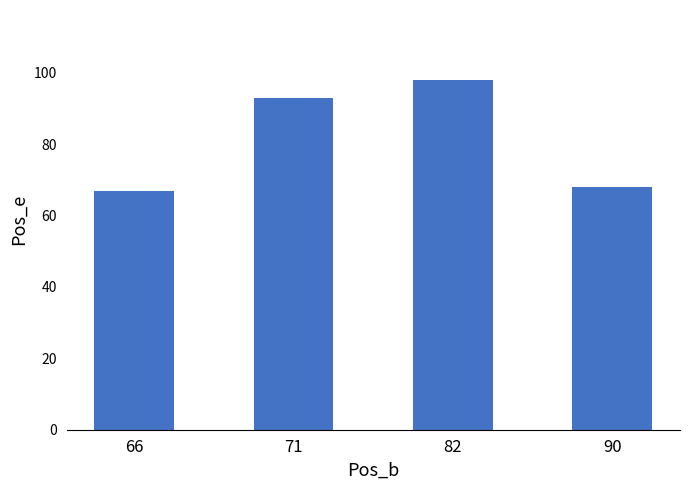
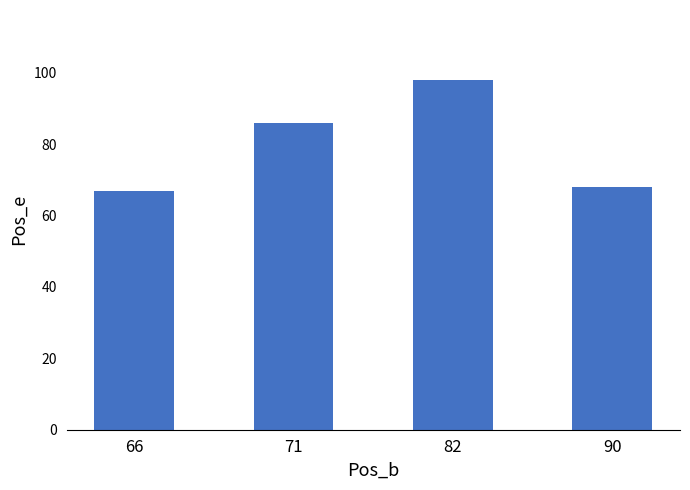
  {
    "66": 67,
-   "71": 93,
+   "71": 86,
    "82": 98,
    "90": 68
  }
